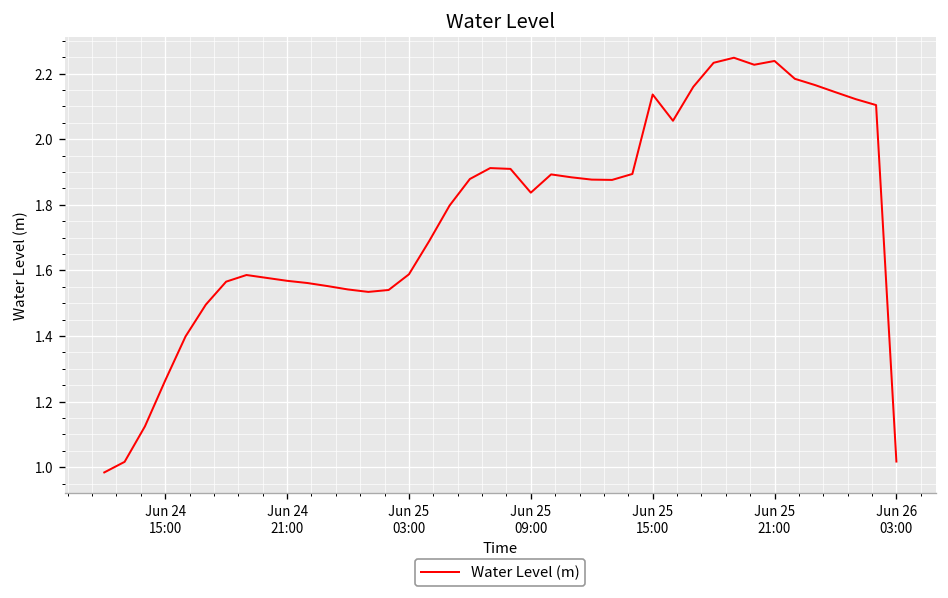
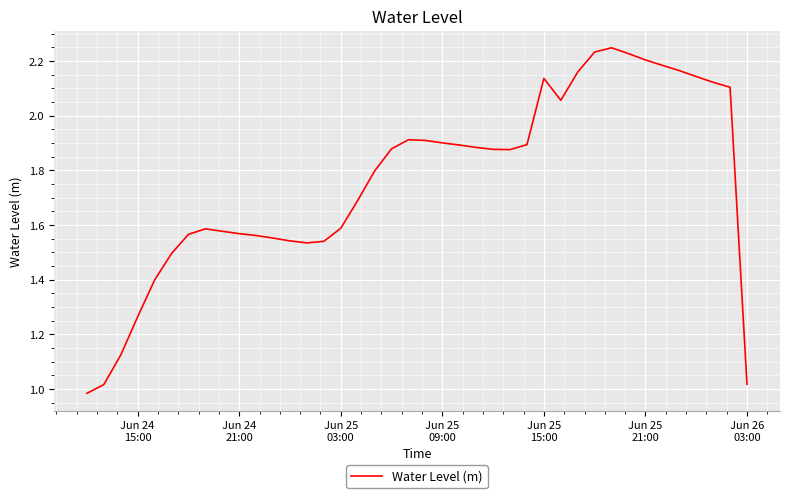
  {
    "Jun 24 15:00": 1.26,
    "Jun 24 21:00": 1.57,
    "Jun 25 03:00": 1.59,
-   "Jun 25 09:00": 1.84,
+   "Jun 25 09:00": 1.90,
    "Jun 25 15:00": 2.14,
-   "Jun 25 21:00": 2.24,
+   "Jun 25 21:00": 2.20,
    "Jun 26 03:00": 1.02
  }
